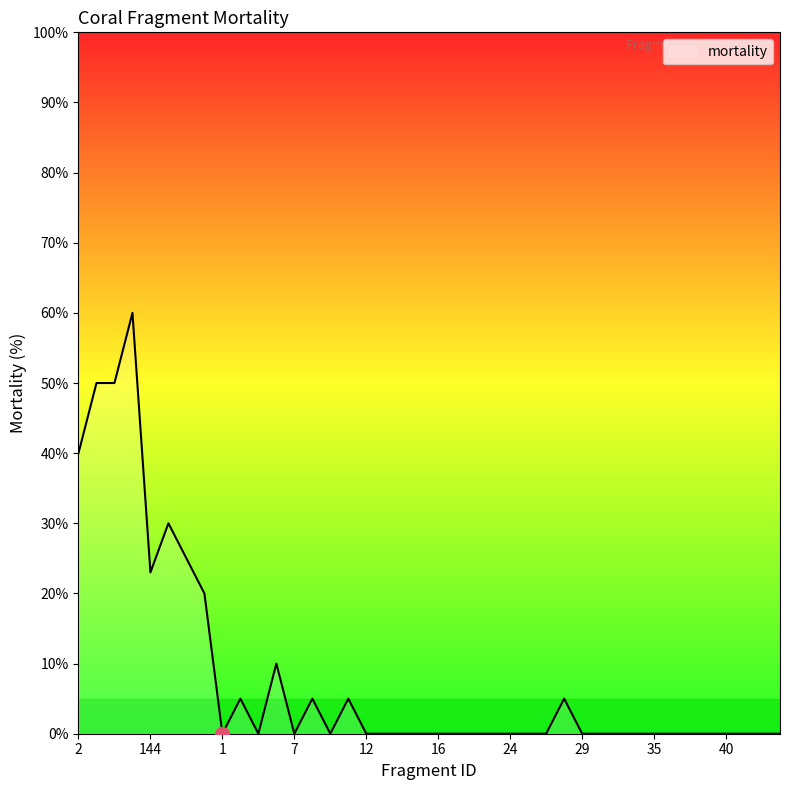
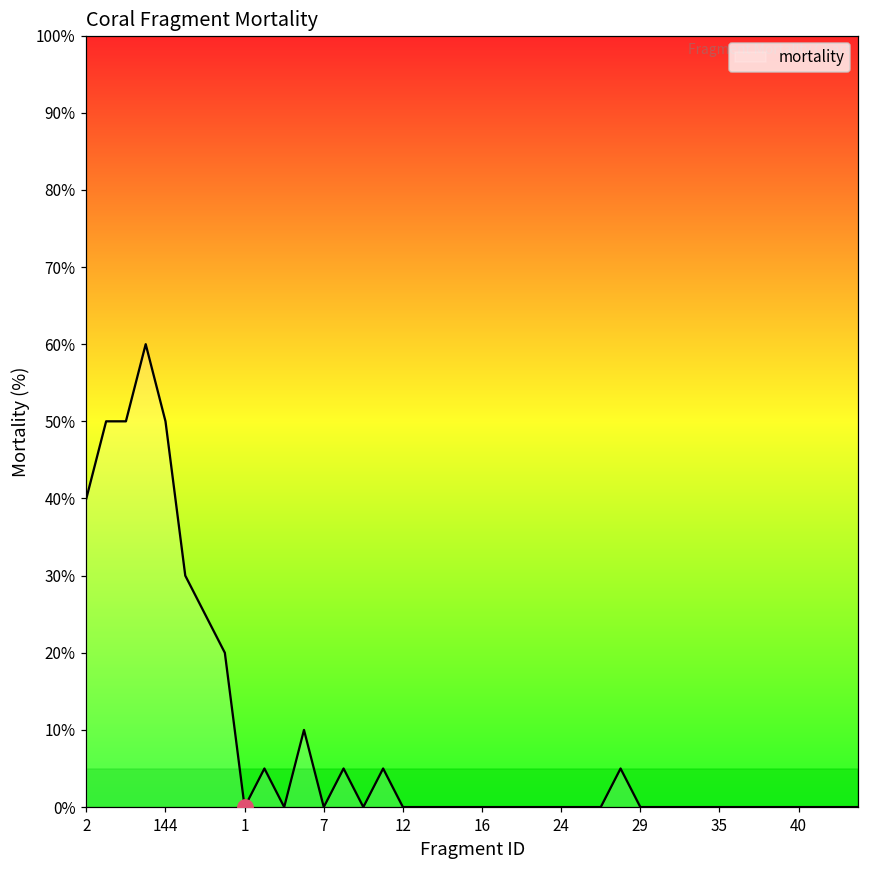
  {
    "mortality": {
-     "144": "23%"
+     "144": "50%"
    }
  }
